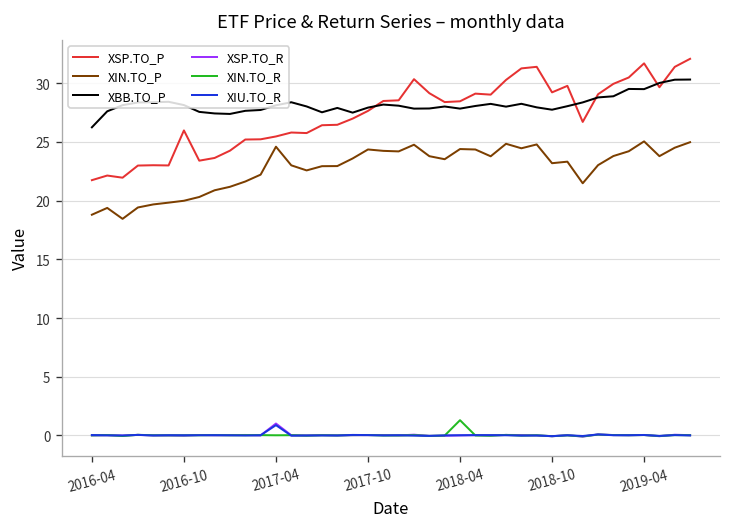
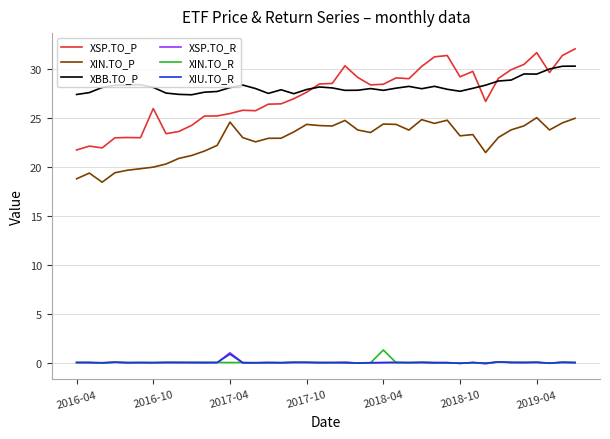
  {
    "XSP.TO_P": {
      "2016-04": 22,
      "2016-10": 26,
      "2017-04": 25,
      "2017-10": 28,
      "2018-04": 28,
      "2018-10": 29,
      "2019-04": 32
    },
    "XIN.TO_P": {
      "2016-04": 19,
      "2016-10": 20,
      "2017-04": 25,
      "2017-10": 24,
      "2018-04": 24,
      "2018-10": 23,
      "2019-04": 25
    },
    "XBB.TO_P": {
-     "2016-04": 26,
+     "2016-04": 27,
      "2016-10": 28,
      "2017-04": 28,
      "2017-10": 28,
      "2018-04": 28,
      "2018-10": 28,
      "2019-04": 29
    },
    "XIN.TO_R": {
      "2017-04": 0,
      "2018-04": 1
    }
  }
